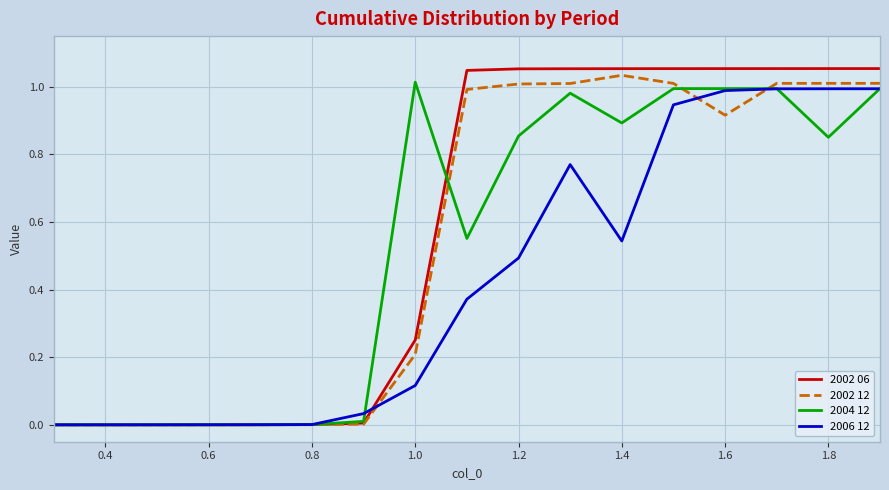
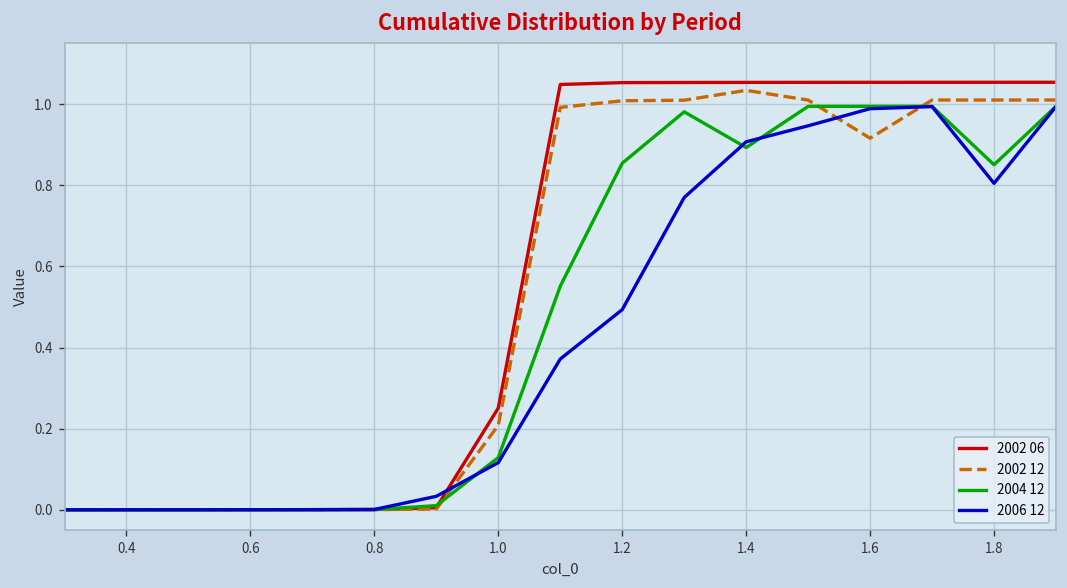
  {
    "2002 06": {
      "1.0": 0.25,
      "1.2": 1.05,
      "1.4": 1.05,
      "1.6": 1.05,
      "1.8": 1.05
    },
    "2002 12": {
      "1.0": 0.21,
      "1.2": 1.01,
      "1.4": 1.03,
      "1.6": 0.92,
      "1.8": 1.01
    },
    "2004 12": {
-     "1.0": 1.01,
+     "1.0": 0.13,
      "1.2": 0.85,
      "1.4": 0.89,
      "1.8": 0.85
    },
    "2006 12": {
      "1.0": 0.12,
      "1.2": 0.49,
-     "1.4": 0.54,
-     "1.8": 0.99
+     "1.4": 0.91,
+     "1.8": 0.80
    }
  }
